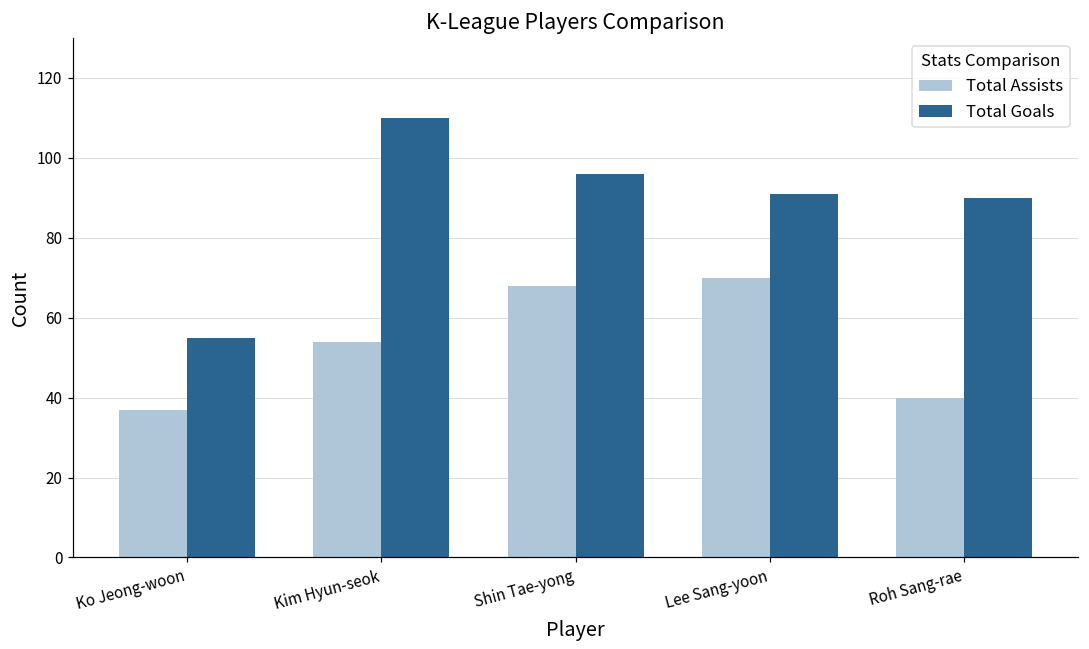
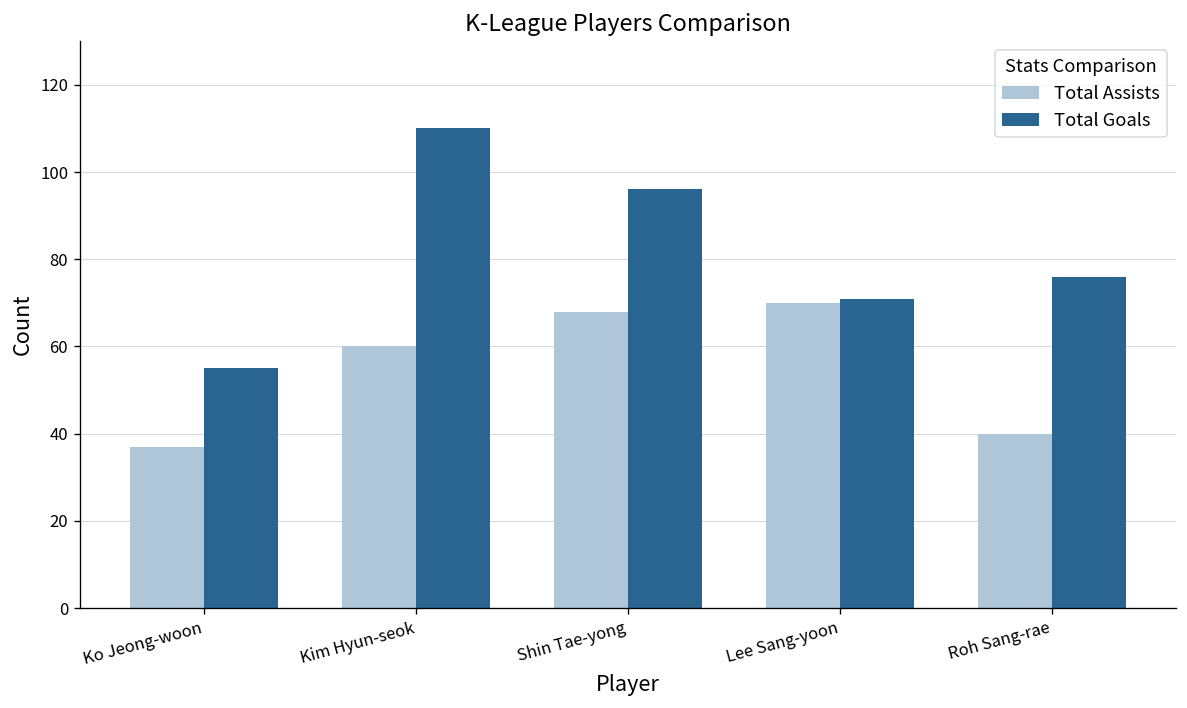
  {
    "Total Assists": {
      "Ko Jeong-woon": 37,
-     "Kim Hyun-seok": 54,
+     "Kim Hyun-seok": 60,
      "Shin Tae-yong": 68,
      "Lee Sang-yoon": 70,
      "Roh Sang-rae": 40
    },
    "Total Goals": {
      "Ko Jeong-woon": 55,
      "Kim Hyun-seok": 110,
      "Shin Tae-yong": 96,
-     "Lee Sang-yoon": 91,
-     "Roh Sang-rae": 90
+     "Lee Sang-yoon": 71,
+     "Roh Sang-rae": 76
    }
  }
